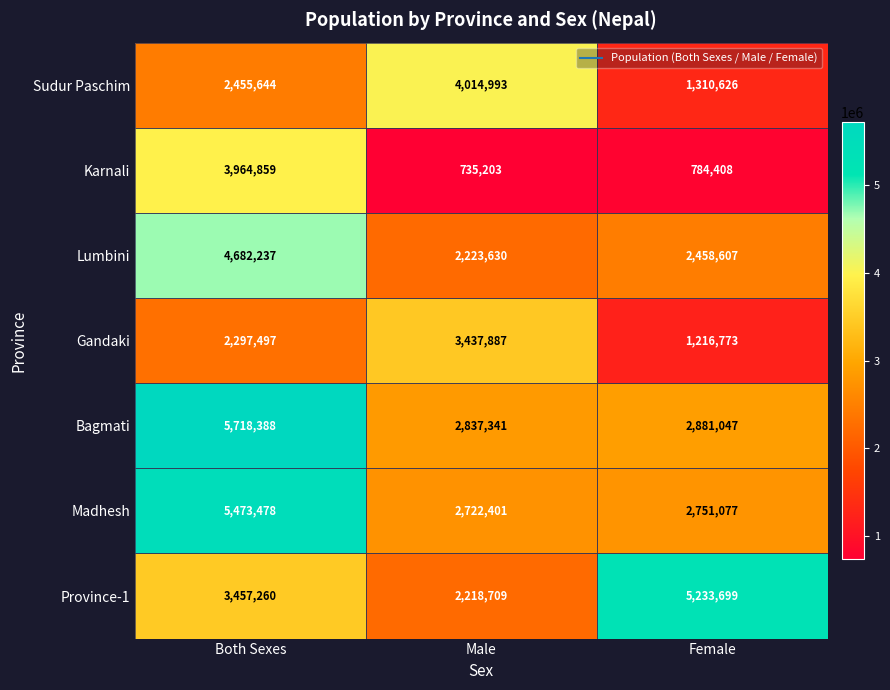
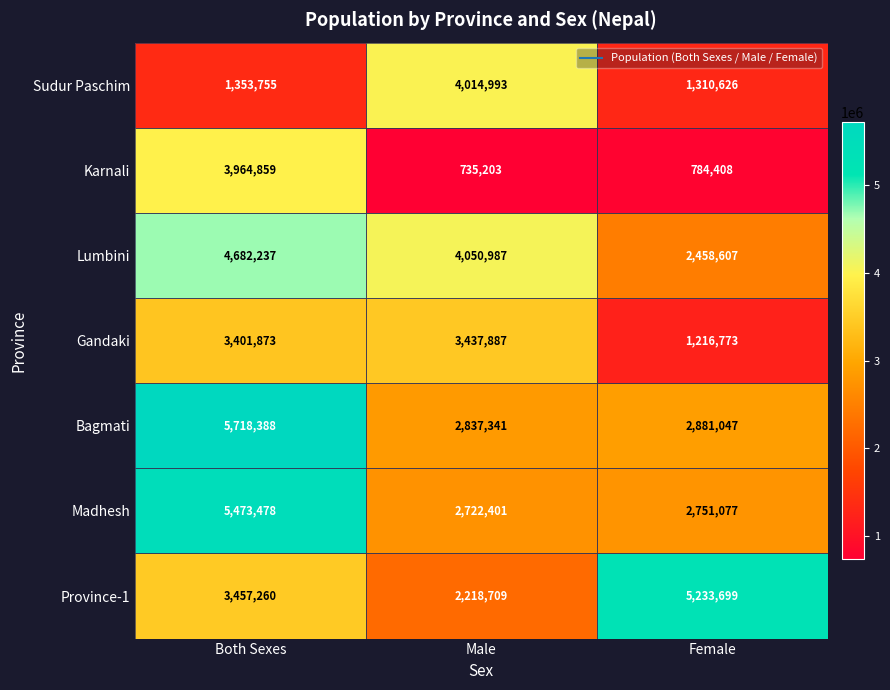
  {
    "Sudur Paschim": {
-     "Both Sexes": "2,455,644",
+     "Both Sexes": "1,353,755",
      "Male": "4,014,993",
      "Female": "1,310,626"
    },
    "Karnali": {
      "Both Sexes": "3,964,859",
      "Male": "735,203",
      "Female": "784,408"
    },
    "Lumbini": {
      "Both Sexes": "4,682,237",
-     "Male": "2,223,630",
+     "Male": "4,050,987",
      "Female": "2,458,607"
    },
    "Gandaki": {
-     "Both Sexes": "2,297,497",
+     "Both Sexes": "3,401,873",
      "Male": "3,437,887",
      "Female": "1,216,773"
    },
    "Bagmati": {
      "Both Sexes": "5,718,388",
      "Male": "2,837,341",
      "Female": "2,881,047"
    },
    "Madhesh": {
      "Both Sexes": "5,473,478",
      "Male": "2,722,401",
      "Female": "2,751,077"
    },
    "Province-1": {
      "Both Sexes": "3,457,260",
      "Male": "2,218,709",
      "Female": "5,233,699"
    }
  }
